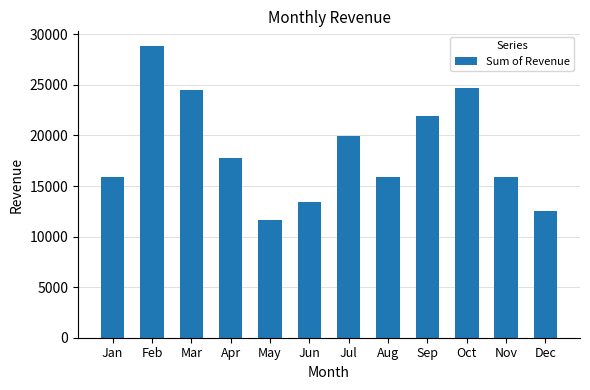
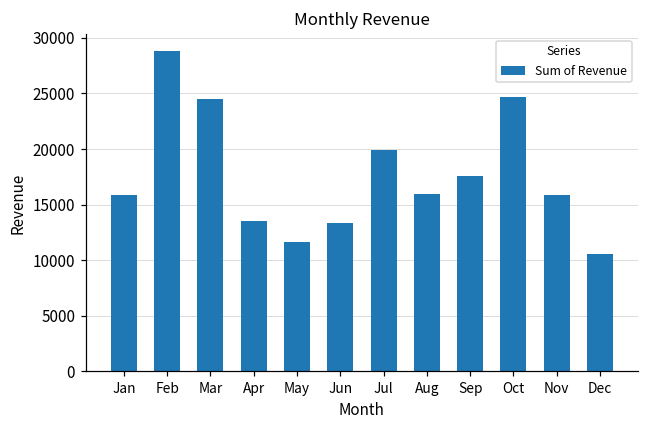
  {
    "Jan": 15900,
    "Feb": 28900,
    "Mar": 24500,
-   "Apr": 17800,
+   "Apr": 13500,
    "May": 11600,
    "Jun": 13400,
    "Jul": 19900,
    "Aug": 15900,
-   "Sep": 21900,
+   "Sep": 17500,
    "Oct": 24700,
    "Nov": 15900,
-   "Dec": 12500
+   "Dec": 10600
  }
